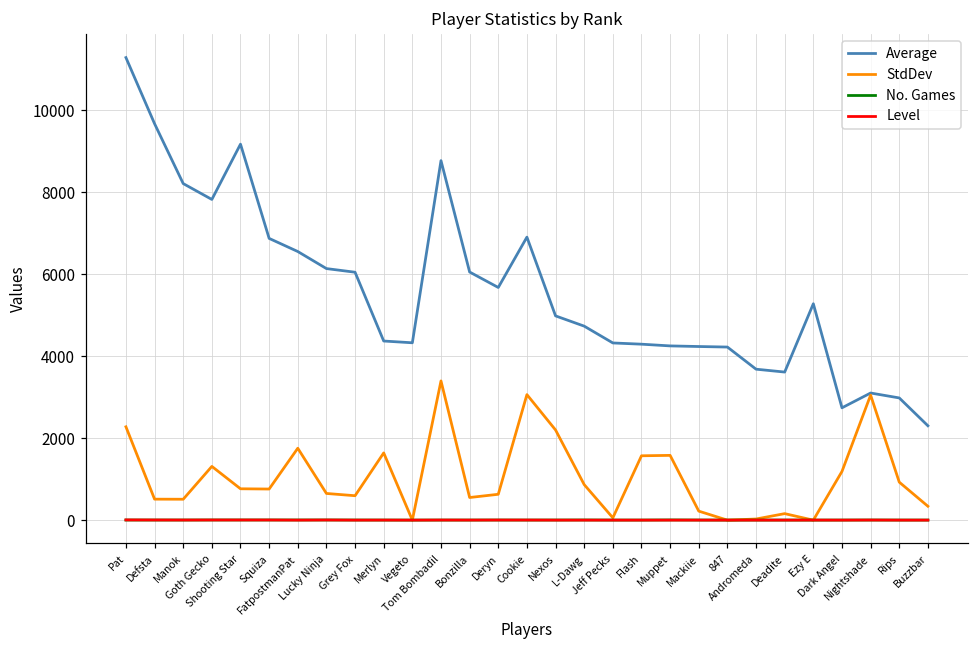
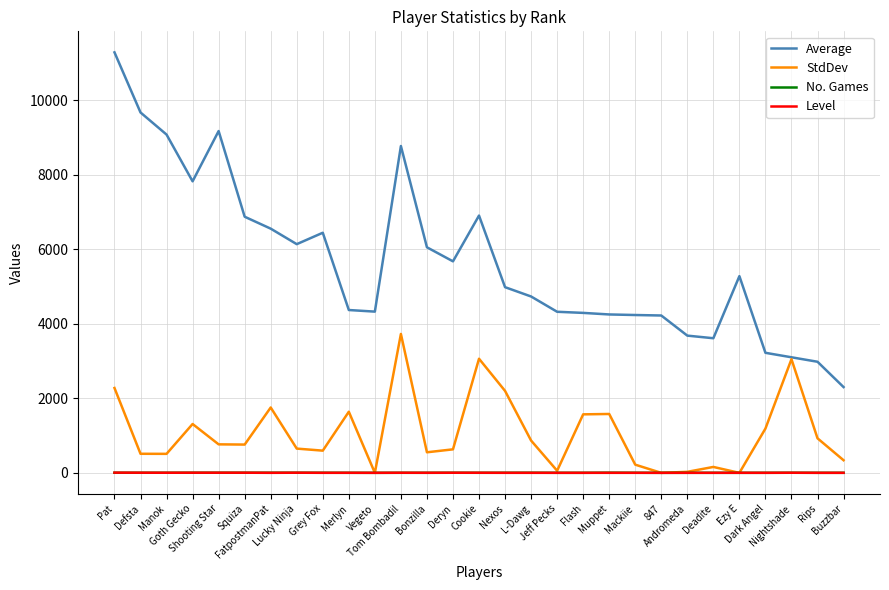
  {
    "Average": {
      "Pat": 11300,
      "Defsta": 9700,
-     "Manok": 8200,
+     "Manok": 9100,
      "Goth Gecko": 7800,
      "Shooting Star": 9200,
      "Squiza": 6900,
      "FatpostmanPat": 6600,
      "Lucky Ninja": 6100,
-     "Grey Fox": 6000,
+     "Grey Fox": 6400,
      "Merlyn": 4400,
      "Vegeto": 4300,
      "Tom Bombadil": 8800,
      "Bonzilla": 6100,
      "Deryn": 5700,
      "Cookie": 6900,
      "Nexos": 5000,
      "L-Dawg": 4700,
      "Jeff Pecks": 4300,
      "Flash": 4300,
      "Muppet": 4300,
      "Mackiie": 4200,
      "847": 4200,
      "Andromeda": 3700,
      "Deadite": 3600,
      "Ezy E": 5300,
-     "Dark Angel": 2700,
+     "Dark Angel": 3200,
      "Rips": 3000,
      "Buzzbar": 2300
    },
    "StdDev": {
      "Pat": 2300,
      "Defsta": 500,
      "Manok": 500,
      "Goth Gecko": 1300,
      "Shooting Star": 800,
      "Squiza": 800,
      "FatpostmanPat": 1800,
      "Lucky Ninja": 700,
      "Grey Fox": 600,
      "Merlyn": 1600,
-     "Tom Bombadil": 3400,
+     "Tom Bombadil": 3700,
      "Bonzilla": 600,
      "Deryn": 600,
      "Cookie": 3100,
      "Nexos": 2200,
      "L-Dawg": 900,
      "Flash": 1600,
      "Muppet": 1600,
      "Mackiie": 200,
      "Deadite": 200,
      "Dark Angel": 1200,
      "Rips": 900,
      "Buzzbar": 300
    },
    "Level": {
      "Pat": 0,
      "Defsta": 0,
      "Manok": 0,
      "Goth Gecko": 0,
      "Shooting Star": 0,
      "Squiza": 0,
      "FatpostmanPat": 0,
      "Lucky Ninja": 0,
      "Grey Fox": 0,
      "Merlyn": 0,
      "Tom Bombadil": 0,
      "Bonzilla": 0,
      "Deryn": 0,
      "Cookie": 0,
      "Nexos": 0,
      "L-Dawg": 0,
      "Flash": 0,
      "Muppet": 0,
      "Mackiie": 0,
      "Deadite": 0,
      "Dark Angel": 0,
      "Nightshade": 0,
      "Rips": 0,
      "Buzzbar": 0
    }
  }
